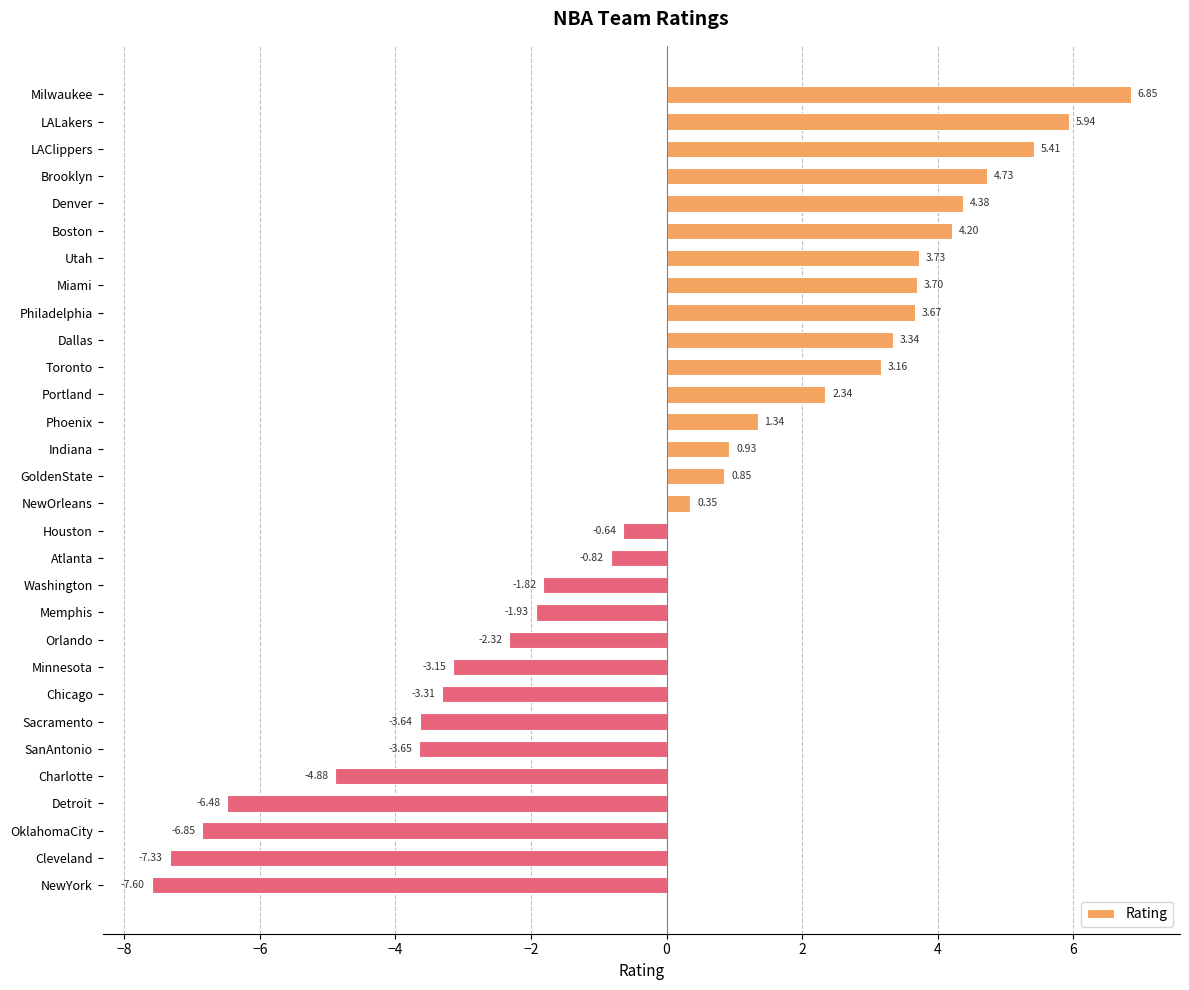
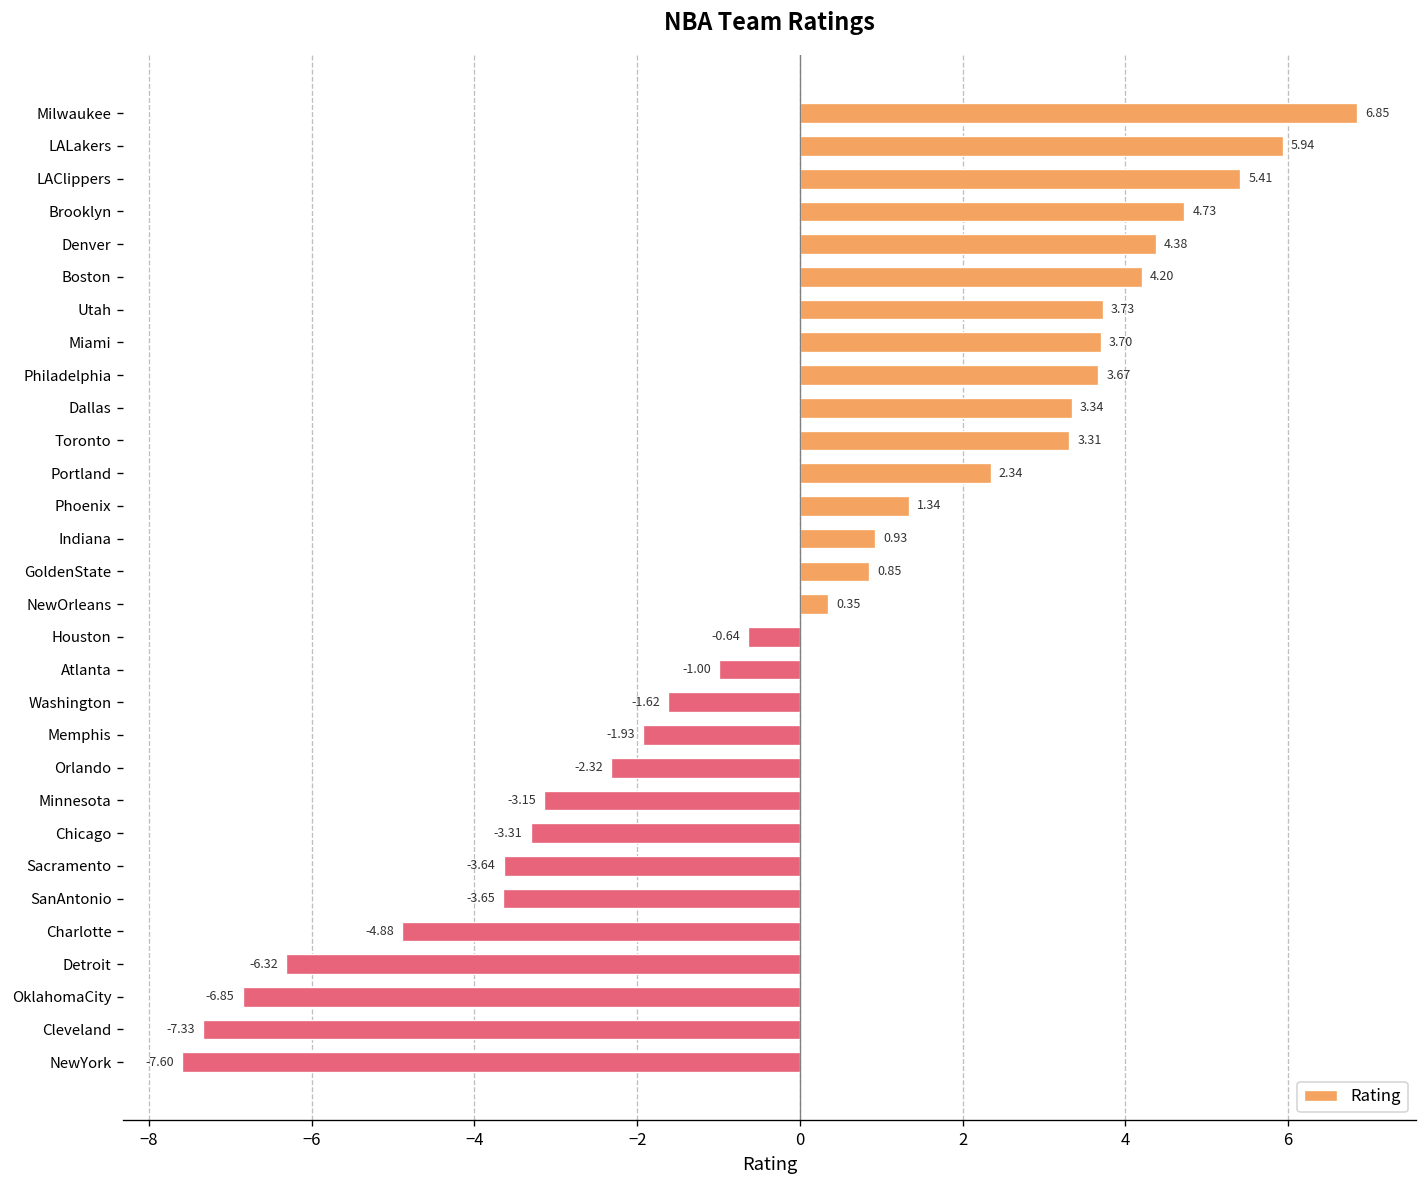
  {
    "Milwaukee": 6.85,
    "LALakers": 5.94,
    "LAClippers": 5.41,
    "Brooklyn": 4.73,
    "Denver": 4.38,
    "Boston": 4.20,
    "Utah": 3.73,
    "Miami": 3.70,
    "Philadelphia": 3.67,
    "Dallas": 3.34,
-   "Toronto": 3.16,
+   "Toronto": 3.31,
    "Portland": 2.34,
    "Phoenix": 1.34,
    "Indiana": 0.93,
    "GoldenState": 0.85,
    "NewOrleans": 0.35,
    "Houston": -0.64,
-   "Atlanta": -0.82,
-   "Washington": -1.82,
+   "Atlanta": -1.00,
+   "Washington": -1.62,
    "Memphis": -1.93,
    "Orlando": -2.32,
    "Minnesota": -3.15,
    "Chicago": -3.31,
    "Sacramento": -3.64,
    "SanAntonio": -3.65,
    "Charlotte": -4.88,
-   "Detroit": -6.48,
+   "Detroit": -6.32,
    "OklahomaCity": -6.85,
    "Cleveland": -7.33,
    "NewYork": -7.60
  }
